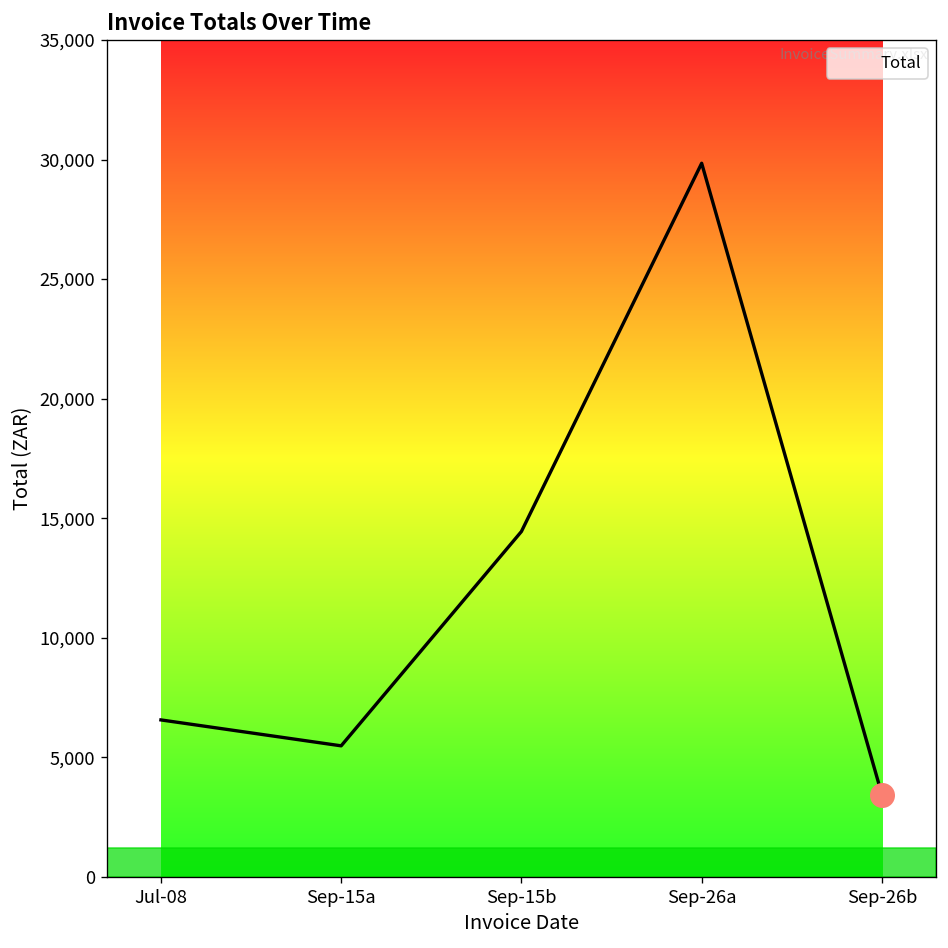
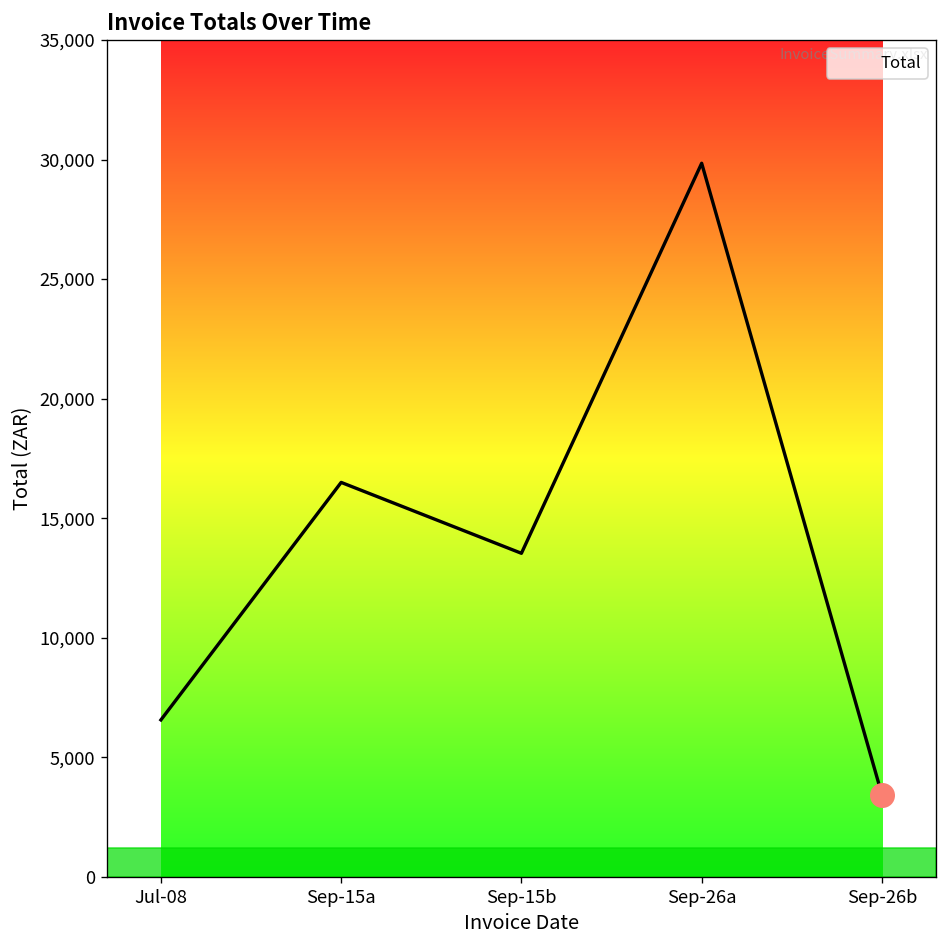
  {
    "Total": {
      "Jul-08": "6,600",
-     "Sep-15a": "5,500",
-     "Sep-15b": "14,400",
+     "Sep-15a": "16,500",
+     "Sep-15b": "13,500",
      "Sep-26a": "29,800"
    }
  }
